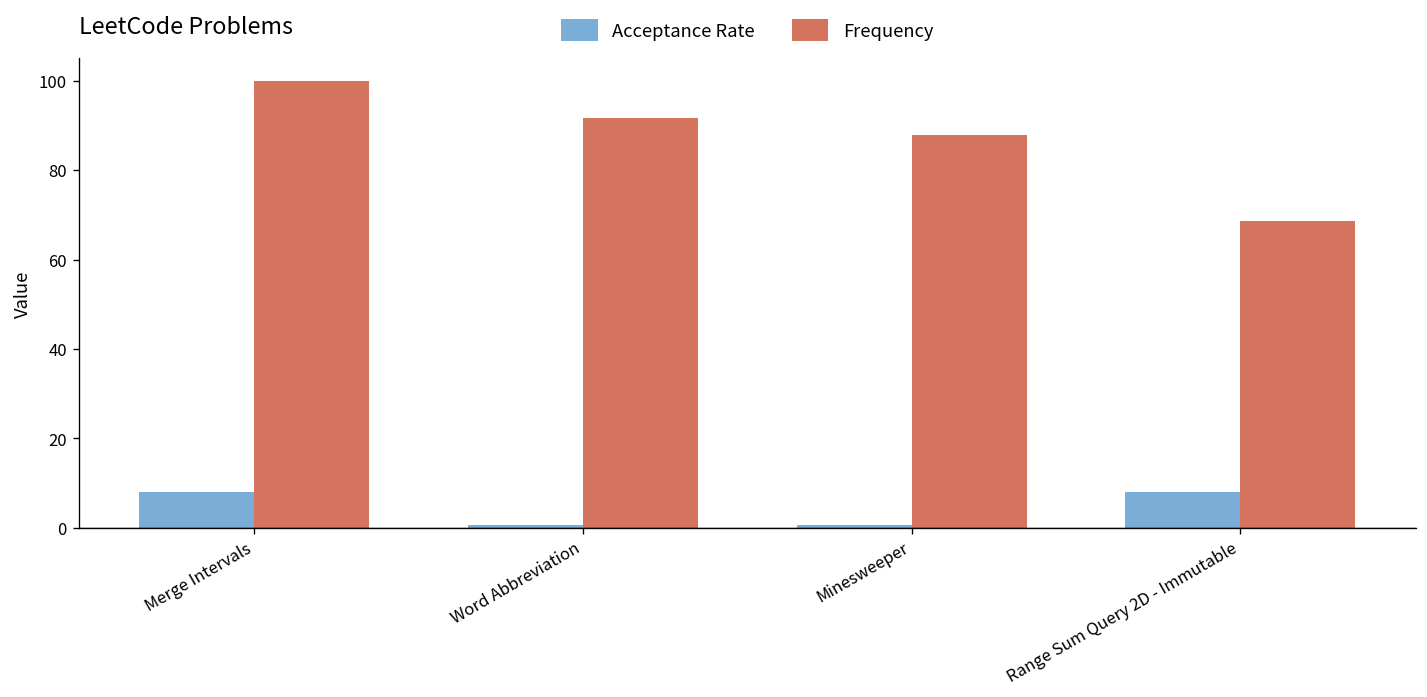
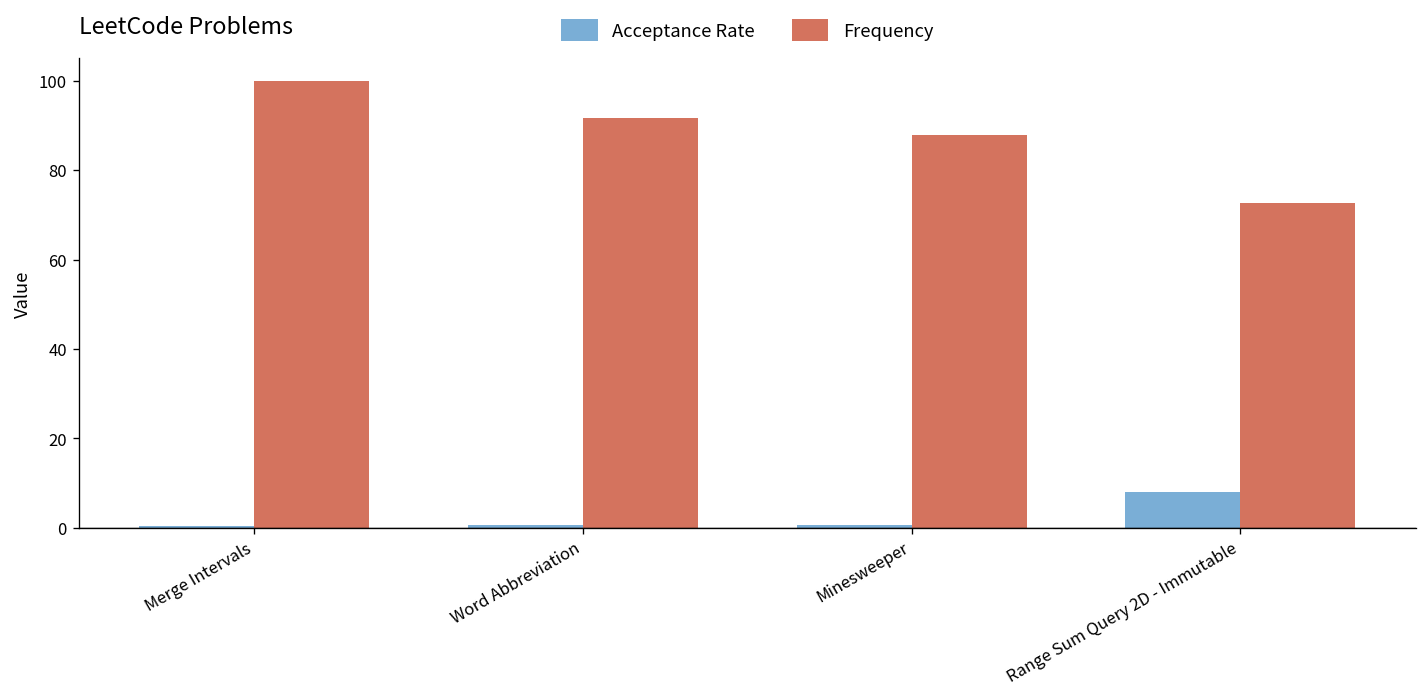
  {
    "Acceptance Rate": {
-     "Merge Intervals": 8,
+     "Merge Intervals": 0,
      "Minesweeper": 1,
      "Range Sum Query 2D - Immutable": 8
    },
    "Frequency": {
      "Merge Intervals": 100,
      "Word Abbreviation": 92,
      "Minesweeper": 88,
-     "Range Sum Query 2D - Immutable": 69
+     "Range Sum Query 2D - Immutable": 73
    }
  }
